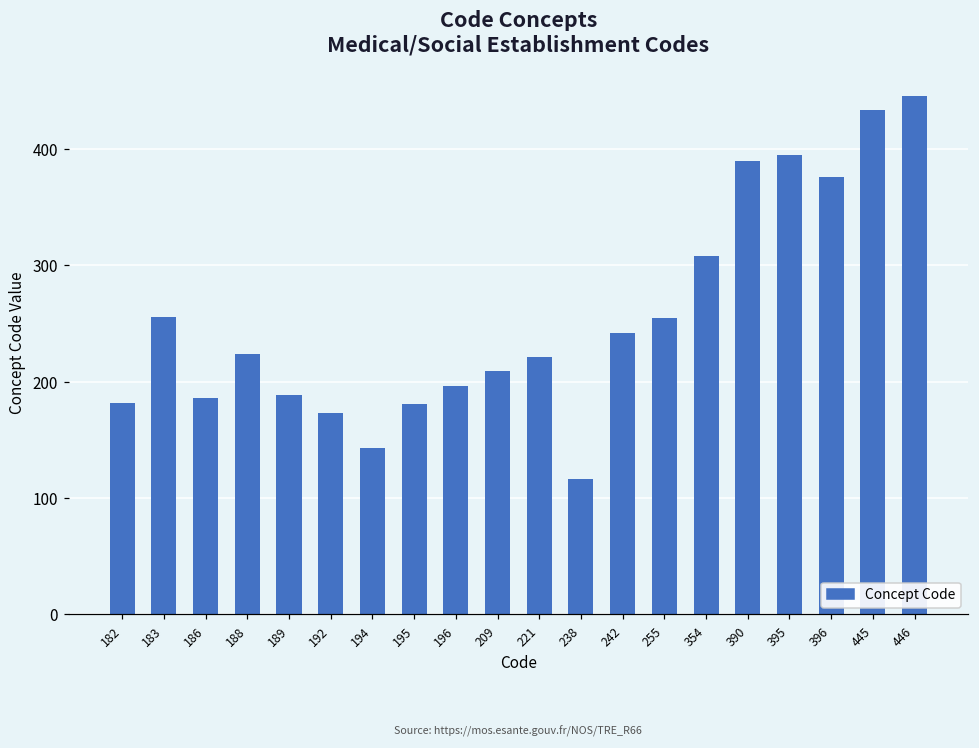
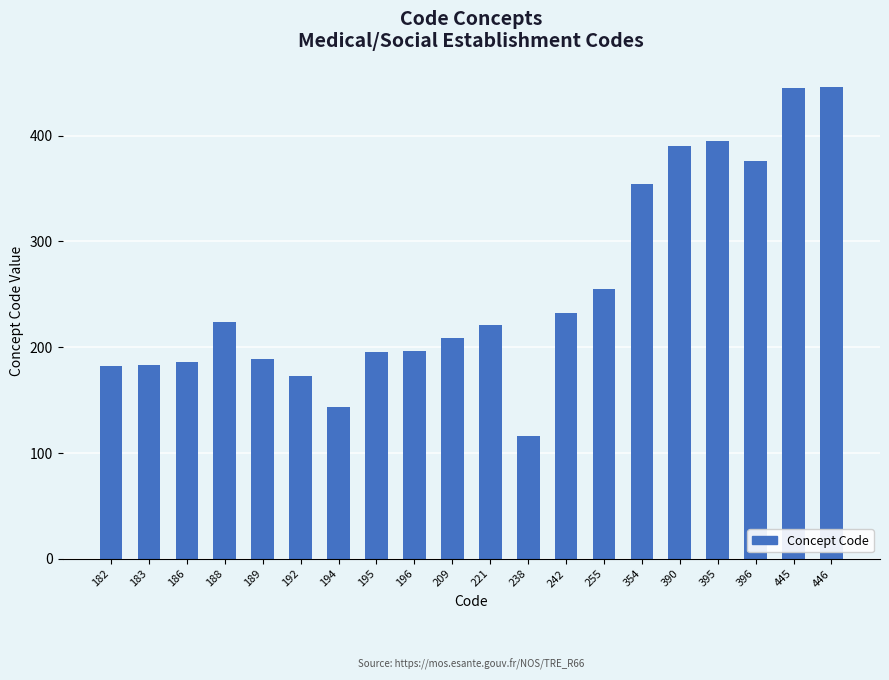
  {
    "182": 182,
-   "183": 256,
+   "183": 183,
    "186": 186,
    "188": 224,
    "189": 189,
    "192": 173,
    "194": 143,
-   "195": 181,
+   "195": 195,
    "196": 196,
    "209": 209,
    "221": 221,
    "238": 116,
-   "242": 242,
+   "242": 232,
    "255": 255,
-   "354": 308,
+   "354": 354,
    "390": 390,
    "395": 395,
    "396": 376,
-   "445": 434,
+   "445": 445,
    "446": 446
  }
